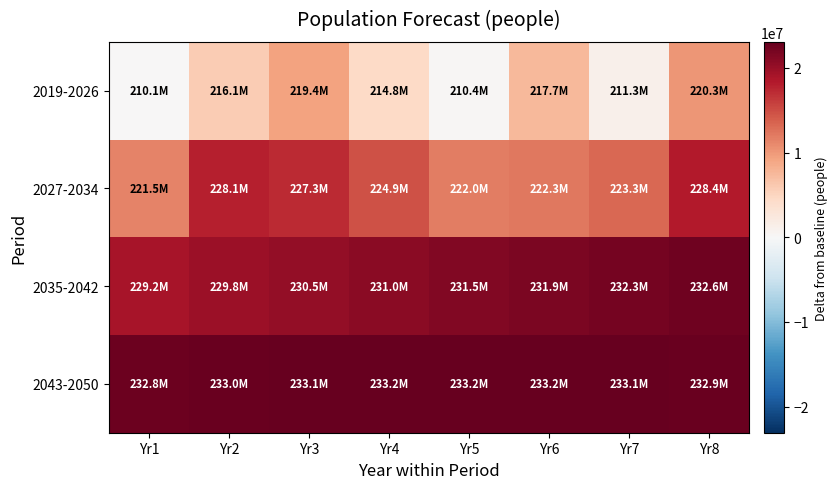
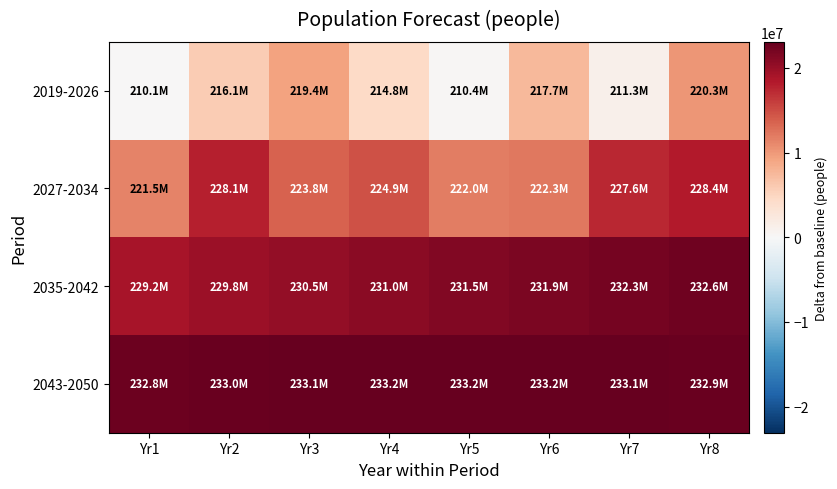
  {
    "2019-2026": {
      "Yr1": "210.1M",
      "Yr2": "216.1M",
      "Yr3": "219.4M",
      "Yr4": "214.8M",
      "Yr5": "210.4M",
      "Yr6": "217.7M",
      "Yr7": "211.3M",
      "Yr8": "220.3M"
    },
    "2027-2034": {
      "Yr1": "221.5M",
      "Yr2": "228.1M",
-     "Yr3": "227.3M",
+     "Yr3": "223.8M",
      "Yr4": "224.9M",
      "Yr5": "222.0M",
      "Yr6": "222.3M",
-     "Yr7": "223.3M",
+     "Yr7": "227.6M",
      "Yr8": "228.4M"
    },
    "2035-2042": {
      "Yr1": "229.2M",
      "Yr2": "229.8M",
      "Yr3": "230.5M",
      "Yr4": "231.0M",
      "Yr5": "231.5M",
      "Yr6": "231.9M",
      "Yr7": "232.3M",
      "Yr8": "232.6M"
    },
    "2043-2050": {
      "Yr1": "232.8M",
      "Yr2": "233.0M",
      "Yr3": "233.1M",
      "Yr4": "233.2M",
      "Yr5": "233.2M",
      "Yr6": "233.2M",
      "Yr7": "233.1M",
      "Yr8": "232.9M"
    }
  }
